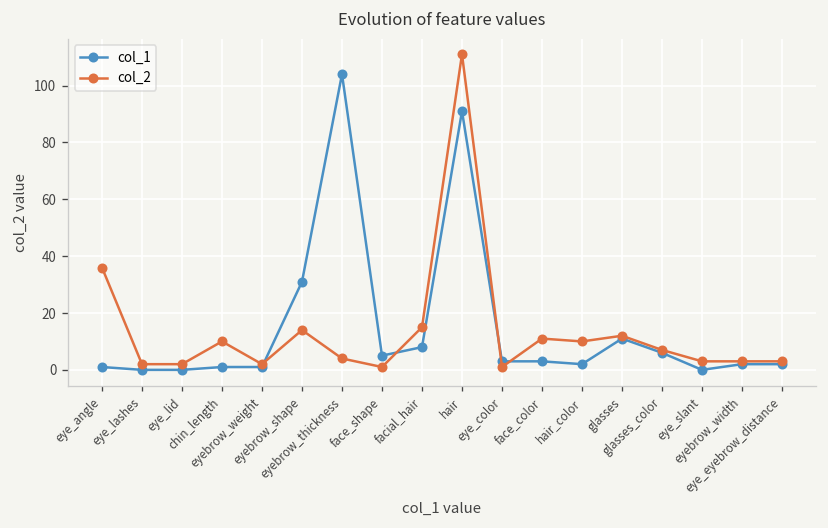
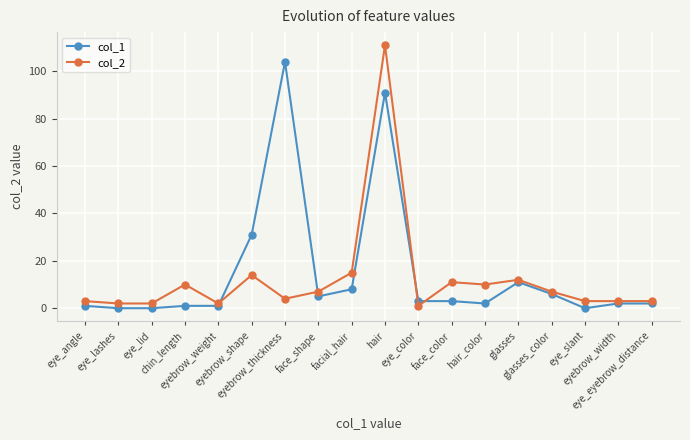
  {
    "col_1": {
      "eye_angle": 1,
      "eye_lashes": 0,
      "eye_lid": 0,
      "chin_length": 1,
      "eyebrow_shape": 31,
      "eyebrow_thickness": 104,
      "face_shape": 5,
      "facial_hair": 8,
      "hair": 91,
      "eye_color": 3,
      "face_color": 3,
      "hair_color": 2,
      "eye_slant": 0
    },
    "col_2": {
-     "eye_angle": 36,
+     "eye_angle": 3,
      "eye_lashes": 2,
      "eye_lid": 2,
      "chin_length": 10,
      "eyebrow_shape": 14,
      "eyebrow_thickness": 4,
-     "face_shape": 1,
+     "face_shape": 7,
      "facial_hair": 15,
      "hair": 111,
      "eye_color": 1,
      "face_color": 11,
      "hair_color": 10,
      "eye_slant": 3
    }
  }
